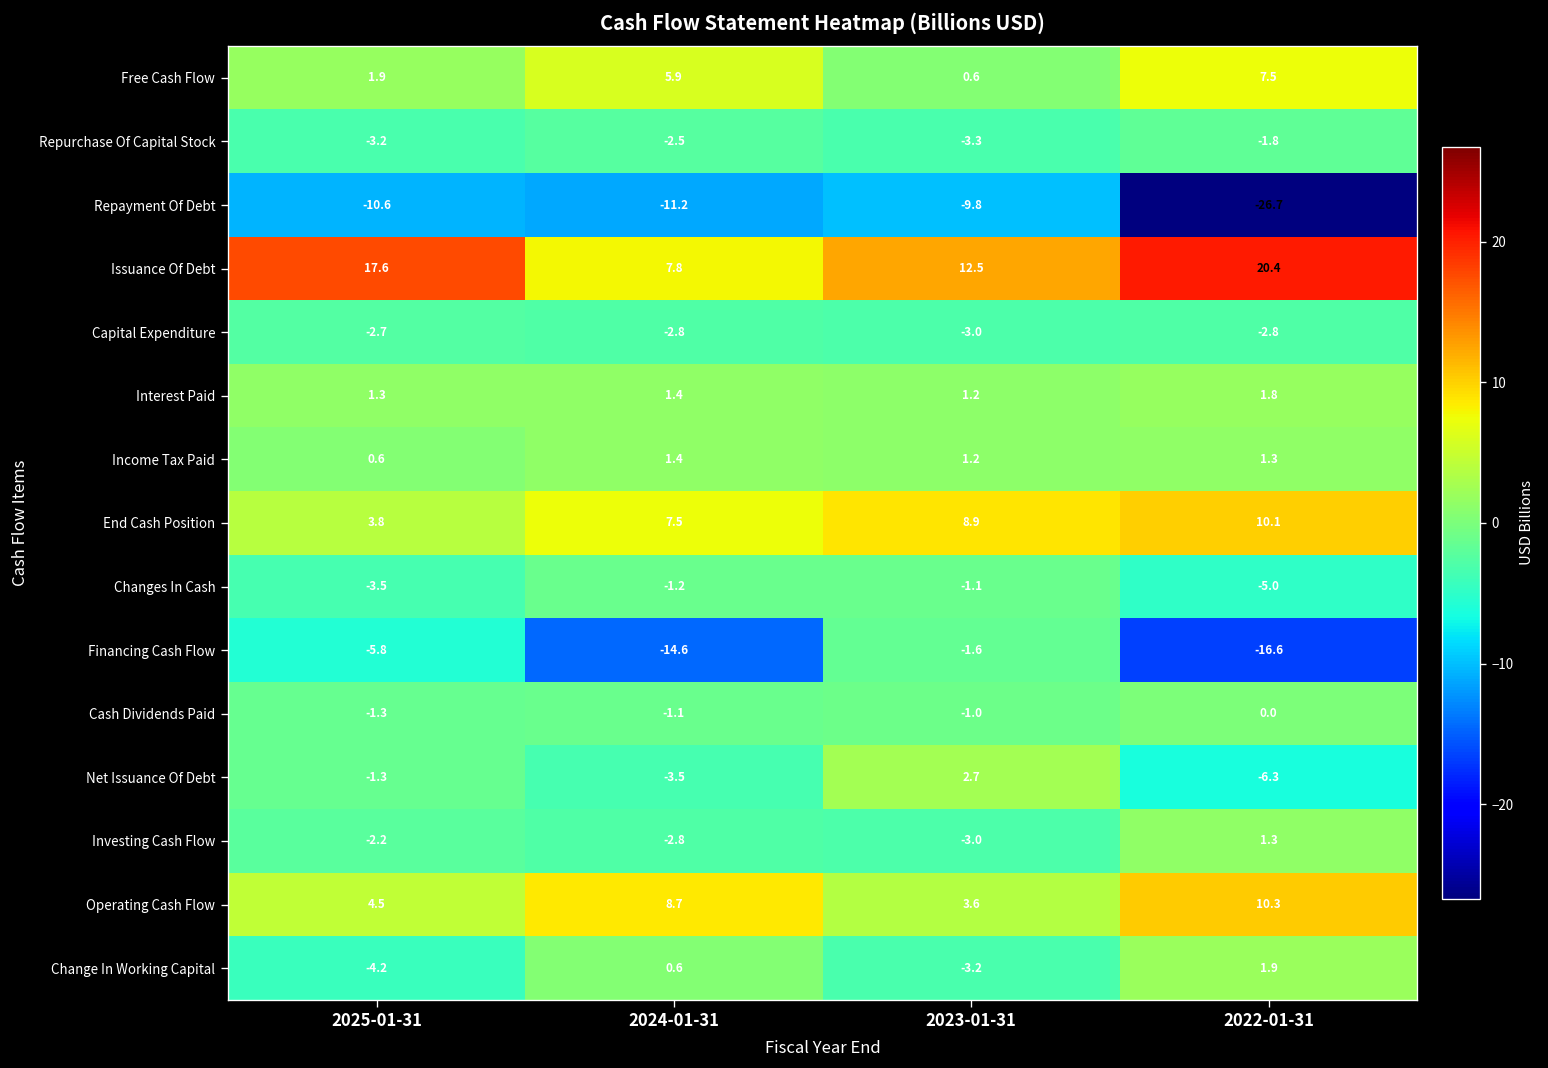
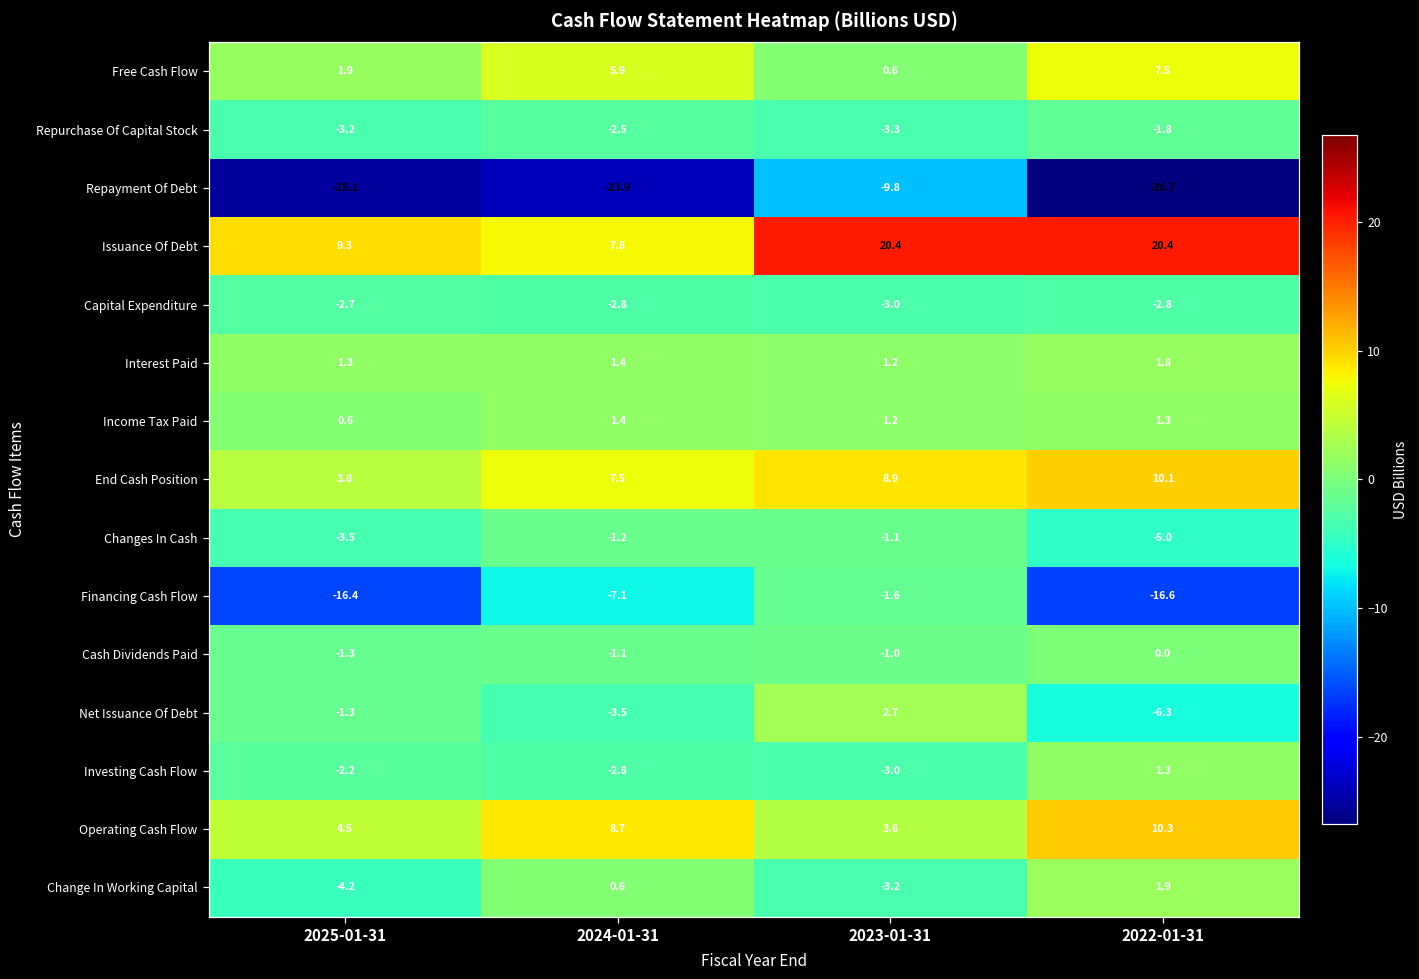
  {
    "Free Cash Flow": {
      "2025-01-31": 1.9,
      "2024-01-31": 5.9,
      "2023-01-31": 0.6,
      "2022-01-31": 7.5
    },
    "Repurchase Of Capital Stock": {
      "2025-01-31": -3.2,
      "2024-01-31": -2.5,
      "2023-01-31": -3.3,
      "2022-01-31": -1.8
    },
    "Repayment Of Debt": {
-     "2025-01-31": -10.6,
-     "2024-01-31": -11.2,
+     "2025-01-31": -25.1,
+     "2024-01-31": -23.9,
      "2023-01-31": -9.8,
      "2022-01-31": -26.7
    },
    "Issuance Of Debt": {
-     "2025-01-31": 17.6,
+     "2025-01-31": 9.3,
      "2024-01-31": 7.8,
-     "2023-01-31": 12.5,
+     "2023-01-31": 20.4,
      "2022-01-31": 20.4
    },
    "Capital Expenditure": {
      "2025-01-31": -2.7,
      "2024-01-31": -2.8,
      "2023-01-31": -3.0,
      "2022-01-31": -2.8
    },
    "Interest Paid": {
      "2025-01-31": 1.3,
      "2024-01-31": 1.4,
      "2023-01-31": 1.2,
      "2022-01-31": 1.8
    },
    "Income Tax Paid": {
      "2025-01-31": 0.6,
      "2024-01-31": 1.4,
      "2023-01-31": 1.2,
      "2022-01-31": 1.3
    },
    "End Cash Position": {
      "2025-01-31": 3.8,
      "2024-01-31": 7.5,
      "2023-01-31": 8.9,
      "2022-01-31": 10.1
    },
    "Changes In Cash": {
      "2025-01-31": -3.5,
      "2024-01-31": -1.2,
      "2023-01-31": -1.1,
      "2022-01-31": -5.0
    },
    "Financing Cash Flow": {
-     "2025-01-31": -5.8,
-     "2024-01-31": -14.6,
+     "2025-01-31": -16.4,
+     "2024-01-31": -7.1,
      "2023-01-31": -1.6,
      "2022-01-31": -16.6
    },
    "Cash Dividends Paid": {
      "2025-01-31": -1.3,
      "2024-01-31": -1.1,
      "2023-01-31": -1.0,
      "2022-01-31": 0.0
    },
    "Net Issuance Of Debt": {
      "2025-01-31": -1.3,
      "2024-01-31": -3.5,
      "2023-01-31": 2.7,
      "2022-01-31": -6.3
    },
    "Investing Cash Flow": {
      "2025-01-31": -2.2,
      "2024-01-31": -2.8,
      "2023-01-31": -3.0,
      "2022-01-31": 1.3
    },
    "Operating Cash Flow": {
      "2025-01-31": 4.5,
      "2024-01-31": 8.7,
      "2023-01-31": 3.6,
      "2022-01-31": 10.3
    },
    "Change In Working Capital": {
      "2025-01-31": -4.2,
      "2024-01-31": 0.6,
      "2023-01-31": -3.2,
      "2022-01-31": 1.9
    }
  }
